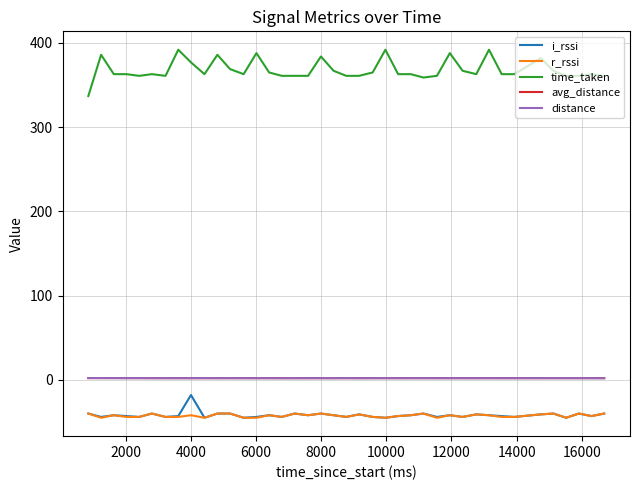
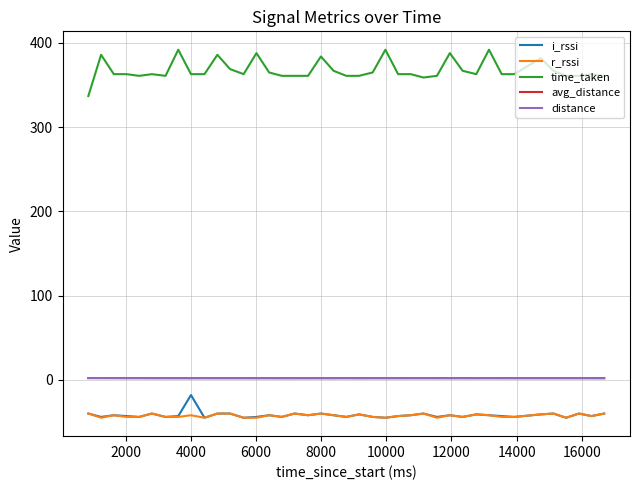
  {
    "i_rssi": {
      "4000": -20
    },
    "r_rssi": {
      "4000": -40
    },
    "time_taken": {
-     "4000": 380
+     "4000": 360
    },
    "distance": {
      "4000": 0
    }
  }
